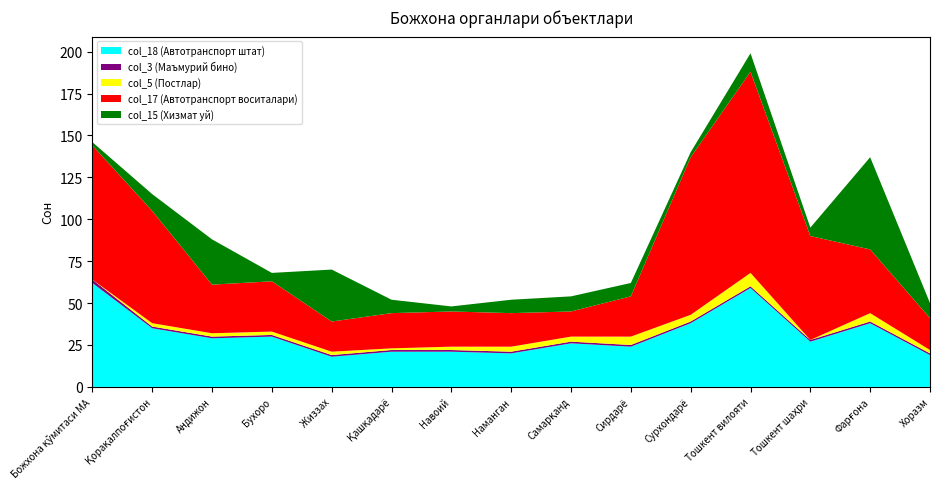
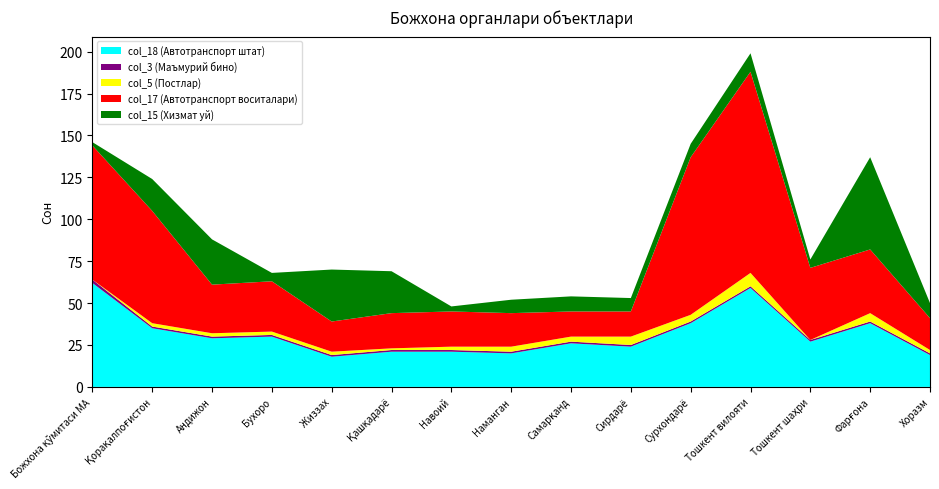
  {
    "col_17 (Автотранспорт воситалари)": {
-     "Сирдарё": 24,
-     "Тошкент шаҳри": 62
+     "Сирдарё": 15,
+     "Тошкент шаҳри": 43
    },
    "col_15 (Хизмат уй)": {
      "Божхона қўмитаси МА": 2,
-     "Қорақалпоғистон": 10,
+     "Қорақалпоғистон": 19,
      "Андижон": 27,
      "Бухоро": 5,
      "Жиззах": 31,
-     "Қашқадарё": 8,
+     "Қашқадарё": 25,
      "Навоий": 3,
      "Наманган": 8,
      "Самарқанд": 9,
      "Сирдарё": 8,
-     "Сурхондарё": 3,
+     "Сурхондарё": 8,
      "Тошкент вилояти": 11,
      "Тошкент шаҳри": 5,
      "Фарғона": 55,
      "Хоразм": 9
    }
  }
